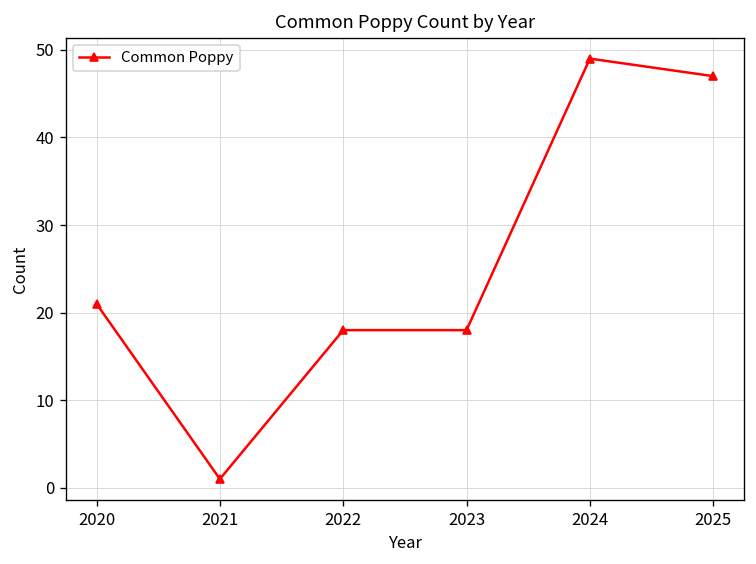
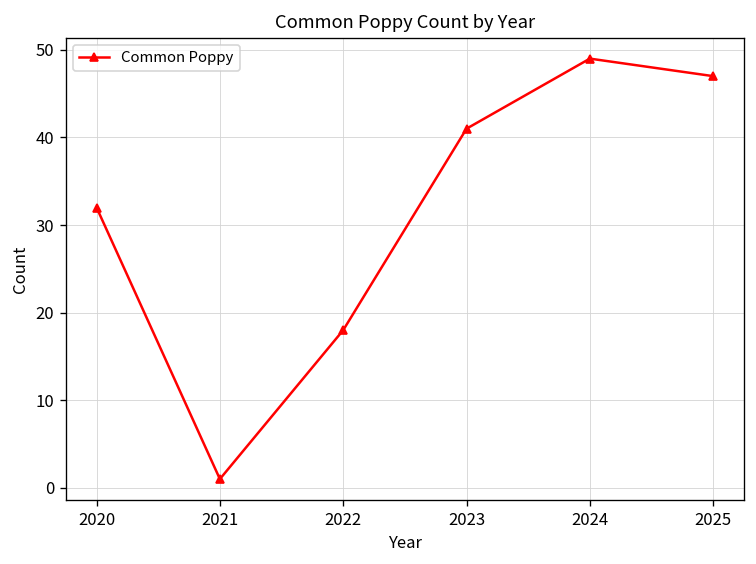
  {
-   "2020": 21,
+   "2020": 32,
    "2021": 1,
    "2022": 18,
-   "2023": 18,
+   "2023": 41,
    "2024": 49,
    "2025": 47
  }
